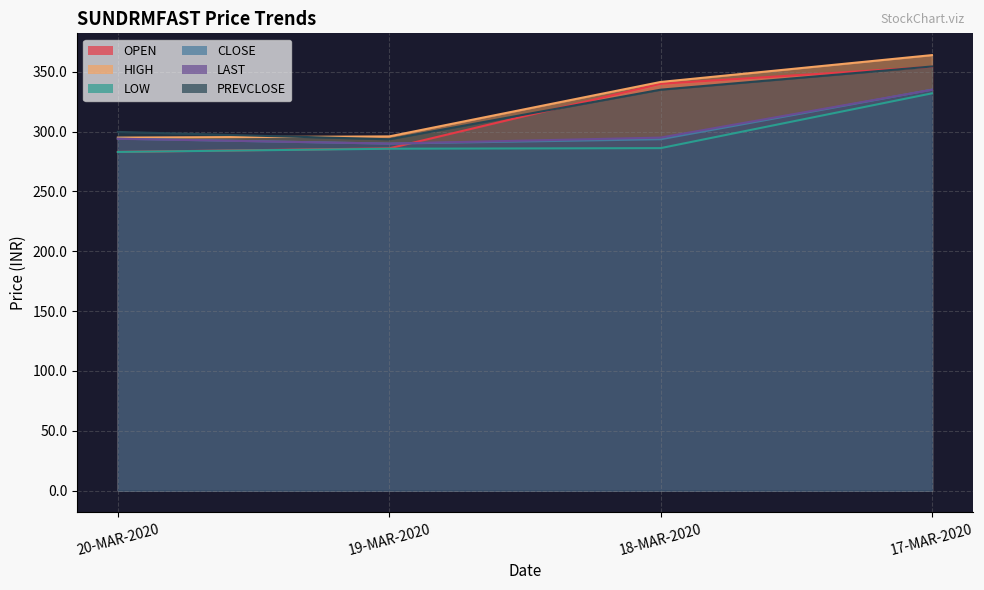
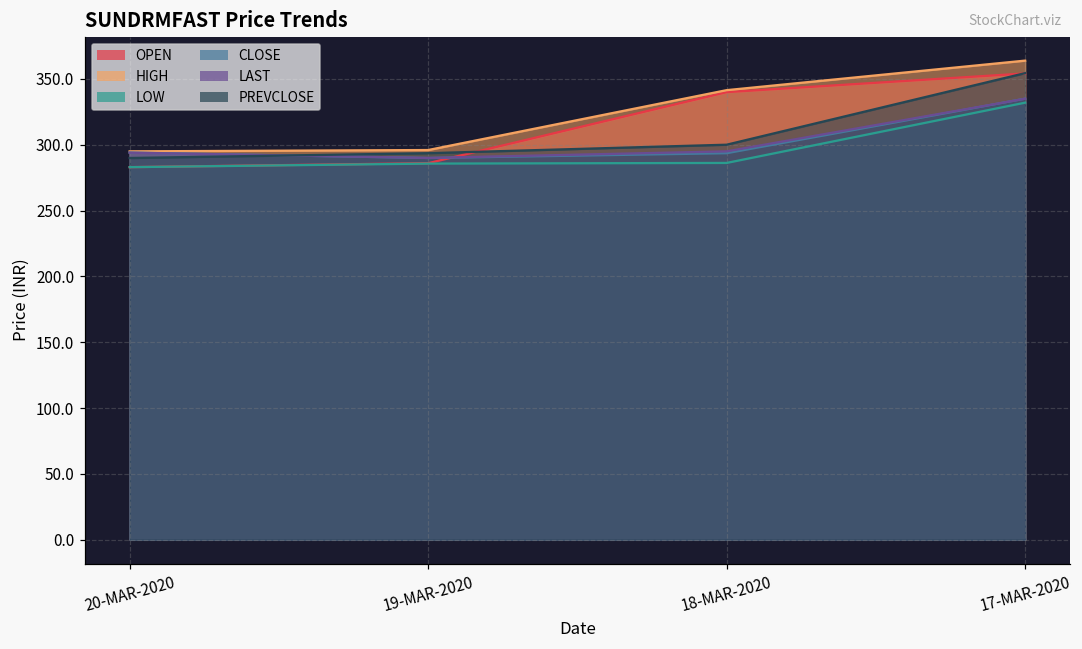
  {
    "HIGH": {
      "19-MAR-2020": 296,
      "17-MAR-2020": 364
    },
    "PREVCLOSE": {
-     "20-MAR-2020": 300,
+     "20-MAR-2020": 290,
      "19-MAR-2020": 294,
-     "18-MAR-2020": 335
+     "18-MAR-2020": 300
    }
  }
